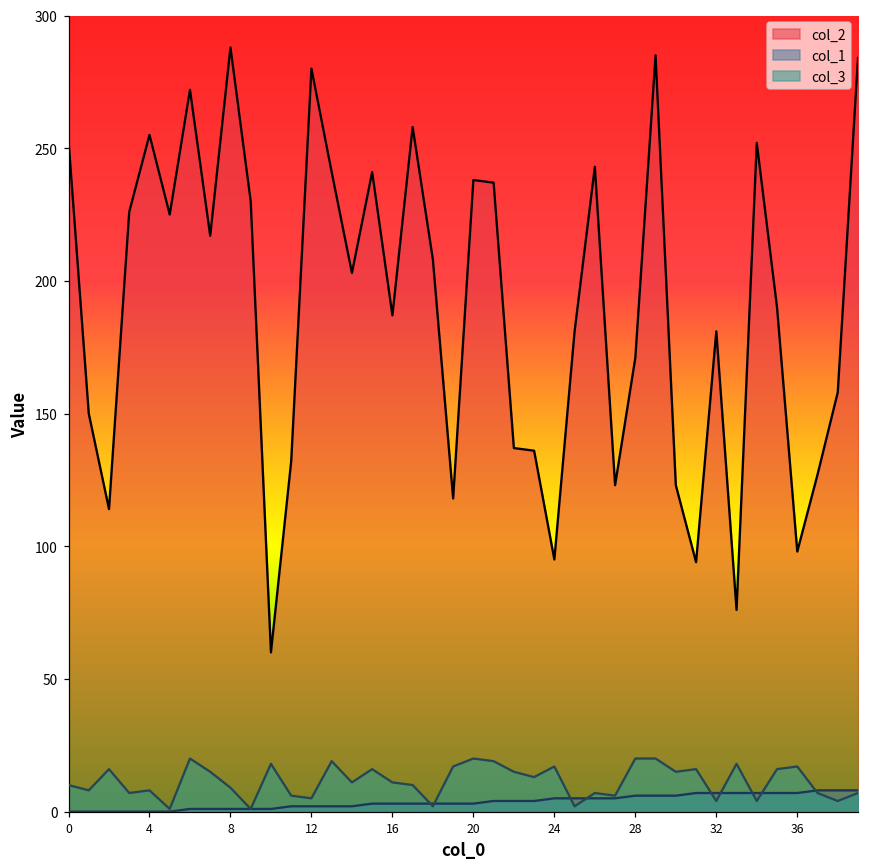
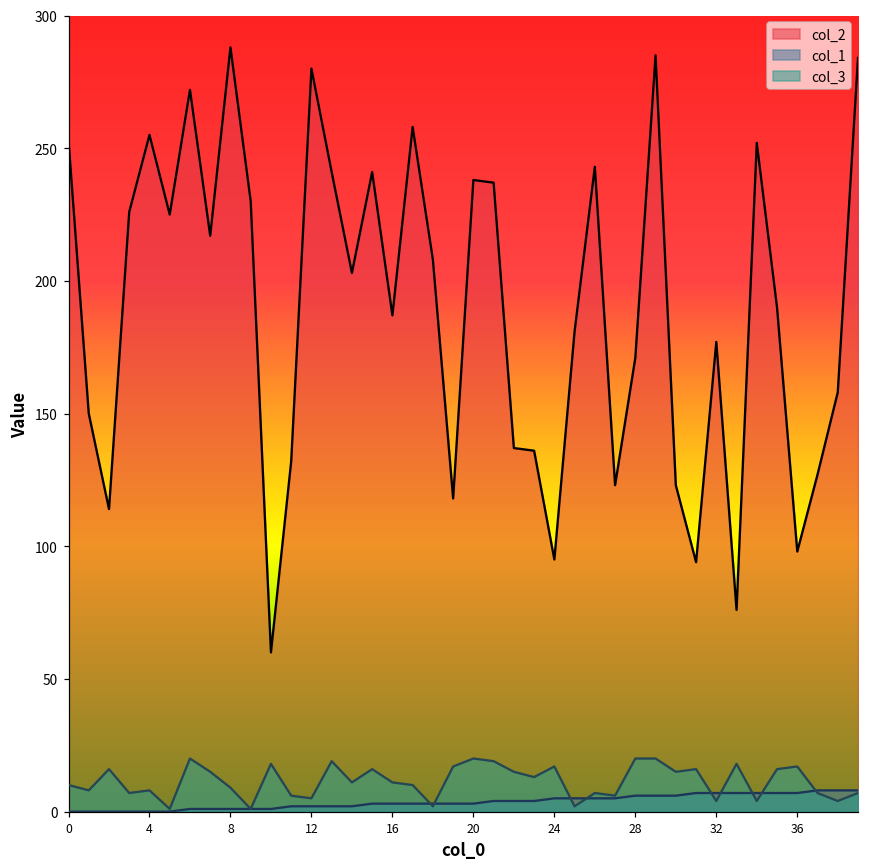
  {
    "col_2": {
      "0": 253,
      "4": 255,
      "8": 288,
      "12": 280,
      "16": 187,
      "20": 238,
      "24": 95,
      "28": 171,
-     "32": 181,
+     "32": 177,
      "36": 98
    }
  }
